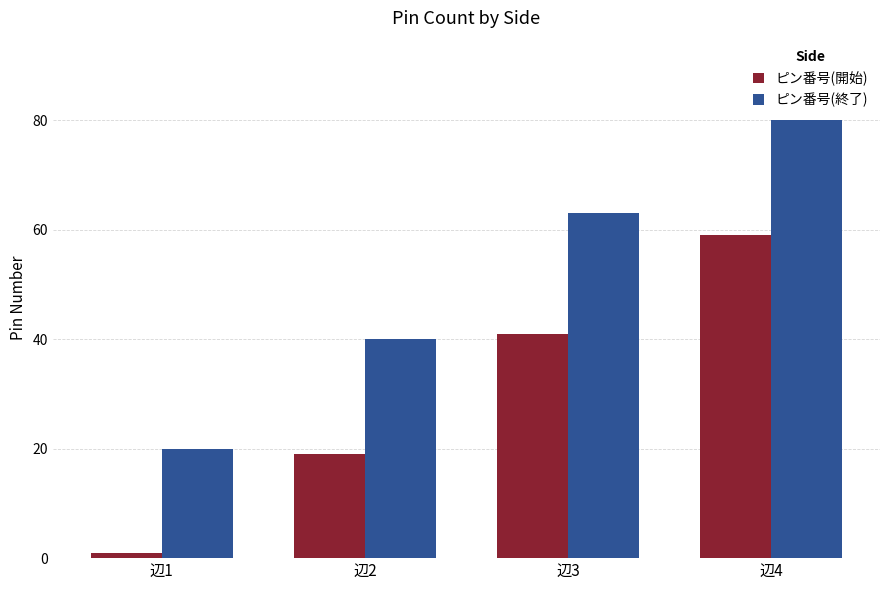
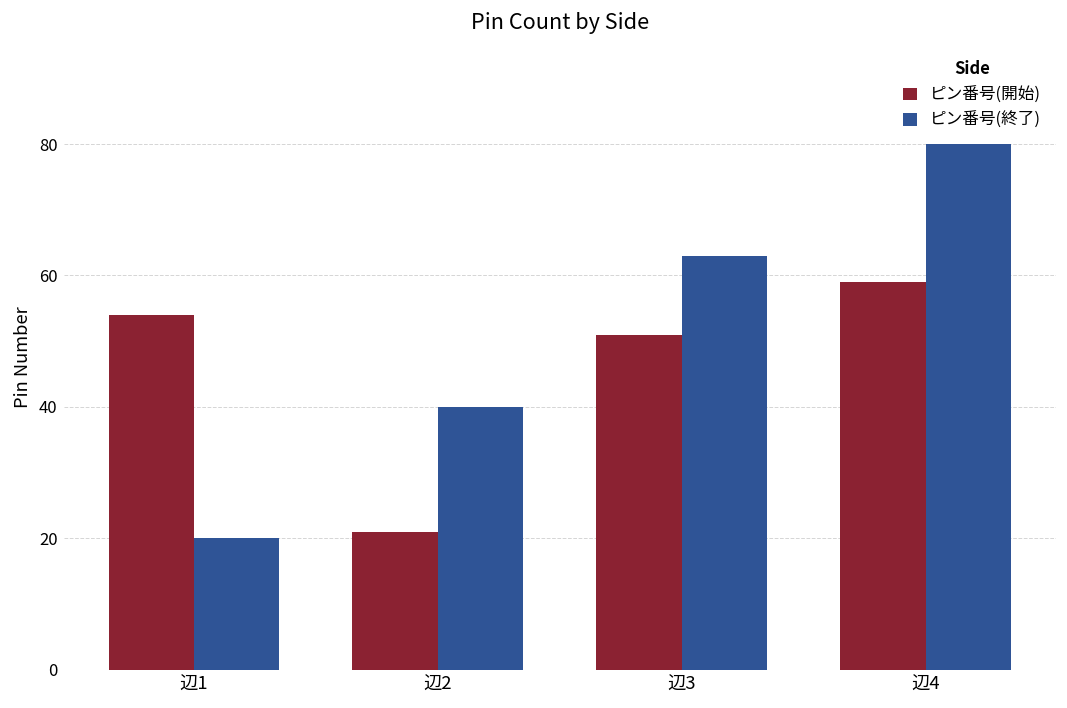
  {
    "ピン番号(開始)": {
-     "辺1": 1,
-     "辺2": 19,
-     "辺3": 41,
+     "辺1": 54,
+     "辺2": 21,
+     "辺3": 51,
      "辺4": 59
    },
    "ピン番号(終了)": {
      "辺1": 20,
      "辺2": 40,
      "辺3": 63,
      "辺4": 80
    }
  }
